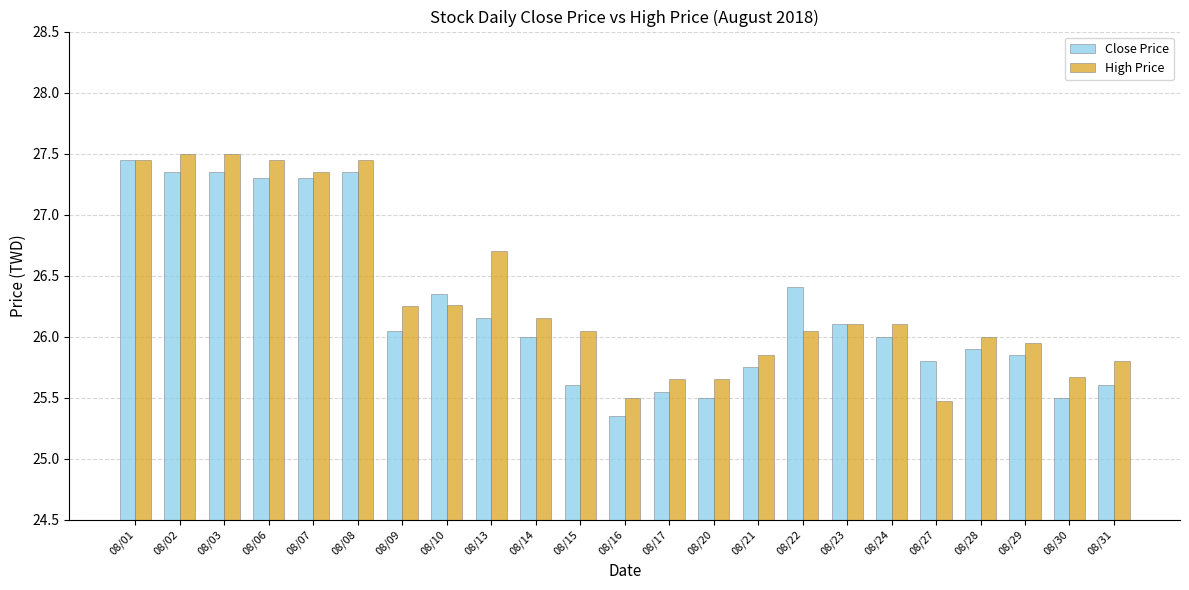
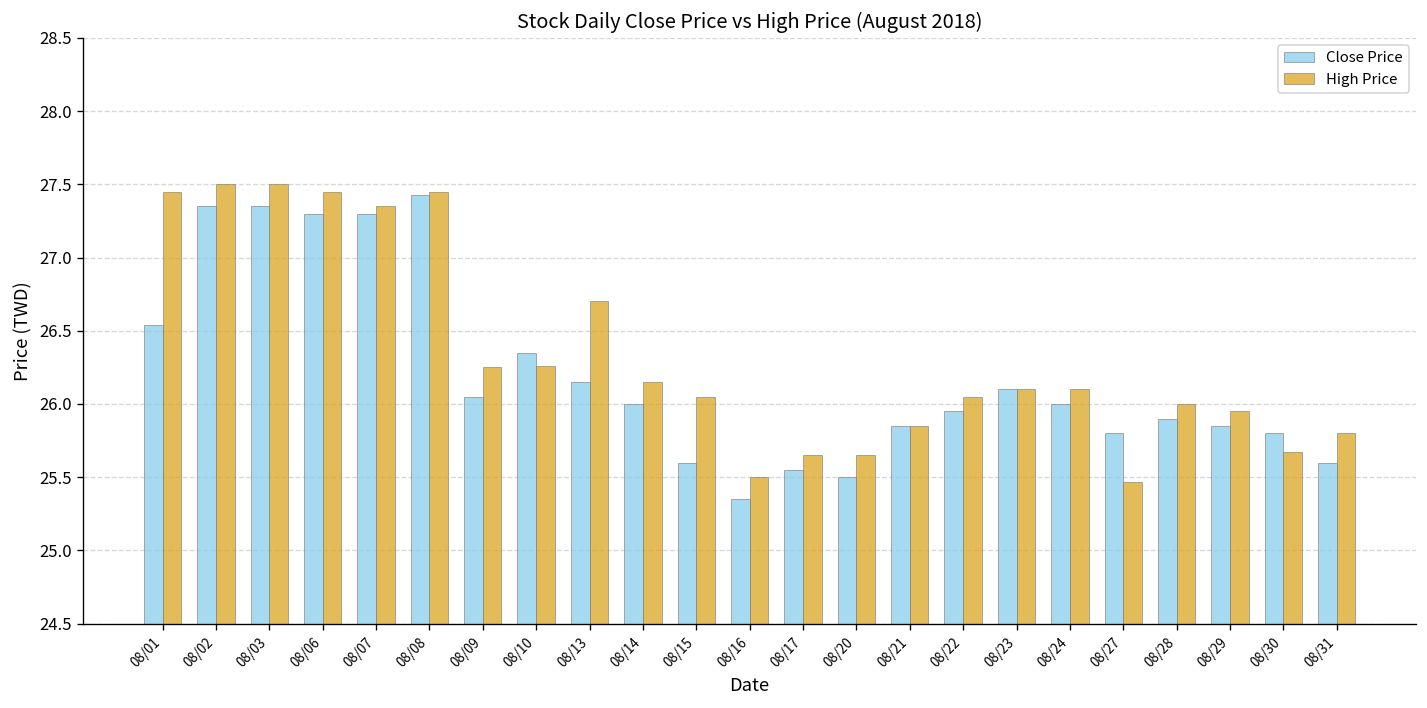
  {
    "Close Price": {
-     "08/01": 27.45,
+     "08/01": 26.54,
      "08/02": 27.35,
      "08/03": 27.35,
      "08/06": 27.30,
      "08/07": 27.30,
-     "08/08": 27.35,
+     "08/08": 27.43,
      "08/09": 26.05,
      "08/10": 26.35,
      "08/13": 26.15,
      "08/14": 26.00,
      "08/15": 25.60,
      "08/16": 25.35,
      "08/17": 25.55,
      "08/20": 25.50,
-     "08/21": 25.75,
-     "08/22": 26.41,
+     "08/21": 25.85,
+     "08/22": 25.95,
      "08/23": 26.10,
      "08/24": 26.00,
      "08/27": 25.80,
      "08/28": 25.90,
      "08/29": 25.85,
-     "08/30": 25.5,
+     "08/30": 25.8,
      "08/31": 25.60
    },
    "High Price": {
      "08/01": 27.45,
      "08/02": 27.50,
      "08/03": 27.50,
      "08/06": 27.45,
      "08/07": 27.35,
      "08/08": 27.45,
      "08/09": 26.25,
      "08/10": 26.26,
      "08/13": 26.70,
      "08/14": 26.15,
      "08/15": 26.05,
      "08/16": 25.50,
      "08/17": 25.65,
      "08/20": 25.65,
      "08/21": 25.85,
      "08/22": 26.05,
      "08/23": 26.10,
      "08/24": 26.10,
      "08/27": 25.47,
      "08/28": 26.00,
      "08/29": 25.95,
      "08/30": 25.67,
      "08/31": 25.80
    }
  }
